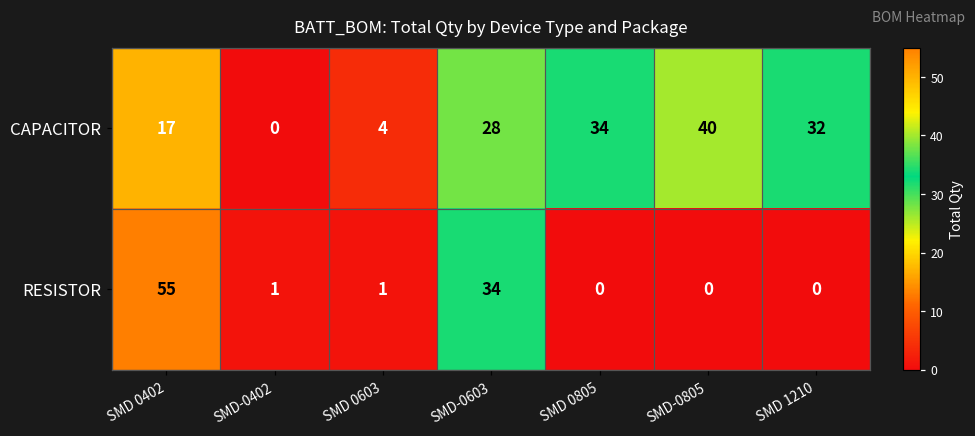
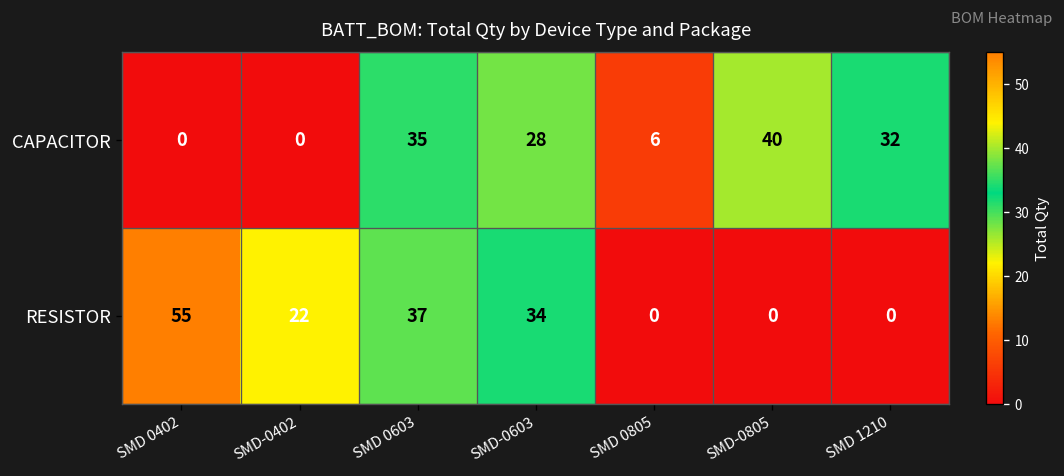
  {
    "CAPACITOR": {
-     "SMD 0402": 17,
+     "SMD 0402": 0,
      "SMD-0402": 0,
-     "SMD 0603": 4,
+     "SMD 0603": 35,
      "SMD-0603": 28,
-     "SMD 0805": 34,
+     "SMD 0805": 6,
      "SMD-0805": 40,
      "SMD 1210": 32
    },
    "RESISTOR": {
      "SMD 0402": 55,
-     "SMD-0402": 1,
-     "SMD 0603": 1,
+     "SMD-0402": 22,
+     "SMD 0603": 37,
      "SMD-0603": 34,
      "SMD 0805": 0,
      "SMD-0805": 0,
      "SMD 1210": 0
    }
  }
